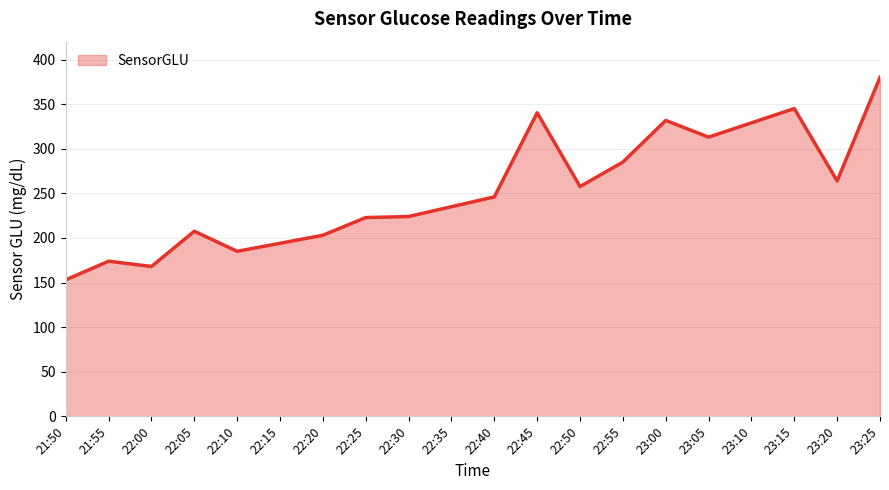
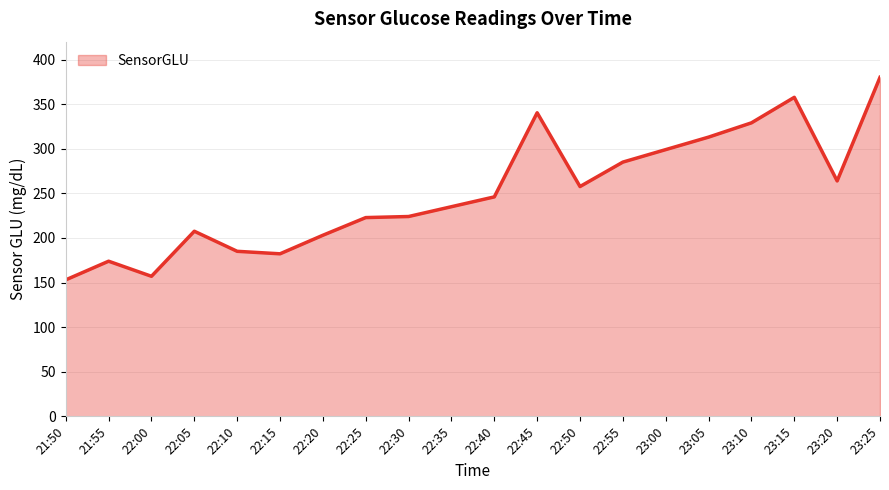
  {
    "21:50": 150,
    "21:55": 170,
-   "22:00": 170,
+   "22:00": 160,
    "22:05": 210,
    "22:10": 190,
-   "22:15": 190,
+   "22:15": 180,
    "22:20": 200,
    "22:25": 220,
    "22:30": 220,
    "22:35": 240,
    "22:40": 250,
    "22:45": 340,
    "22:50": 260,
    "22:55": 290,
-   "23:00": 330,
+   "23:00": 300,
    "23:05": 310,
    "23:10": 330,
-   "23:15": 350,
+   "23:15": 360,
    "23:20": 260,
    "23:25": 380
  }
